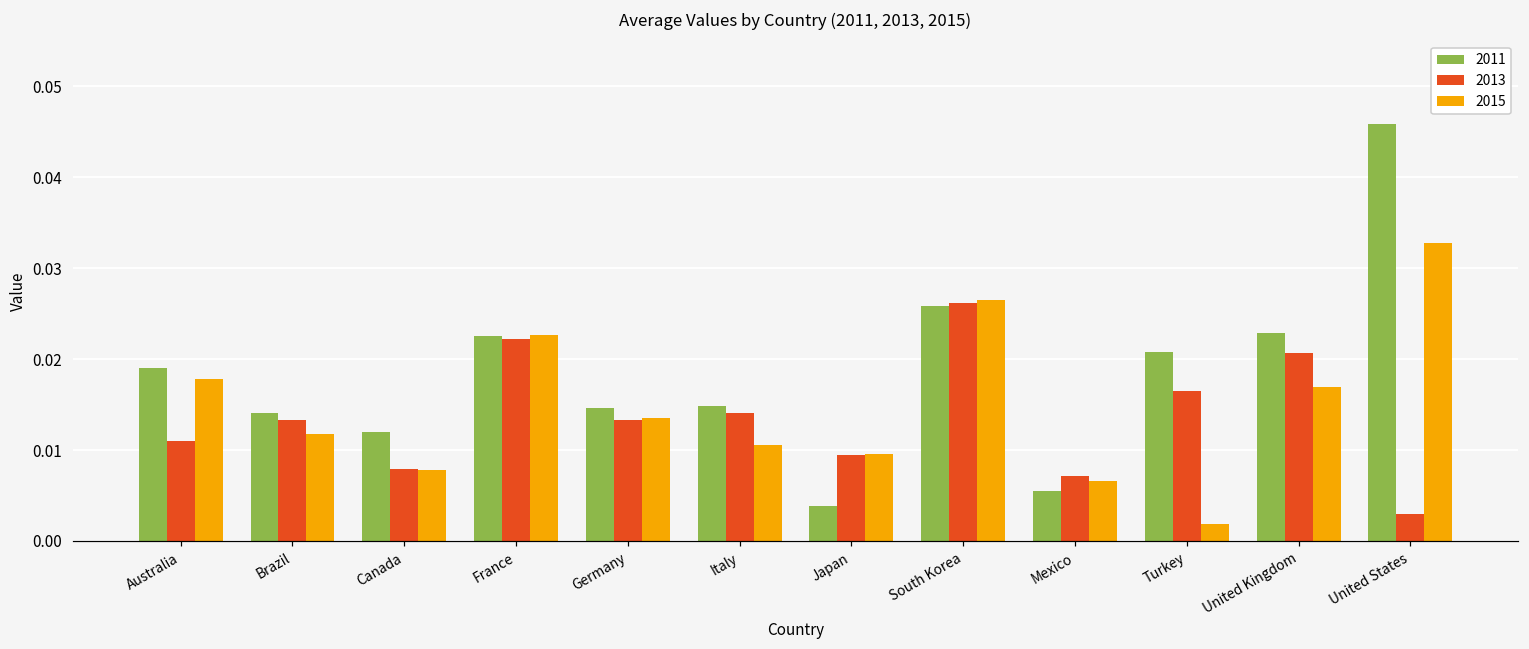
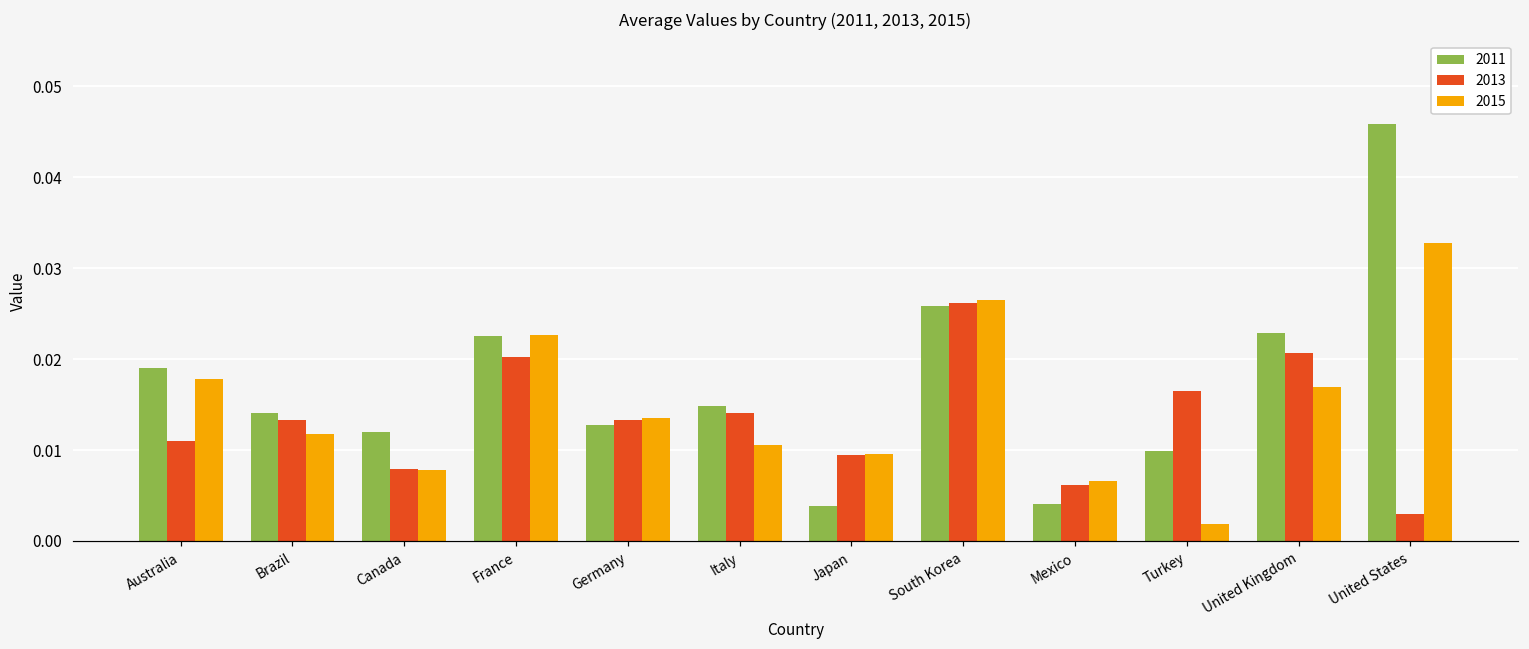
  {
    "2011": {
      "Australia": 0.019,
      "Brazil": 0.014,
      "Canada": 0.012,
      "France": 0.023,
-     "Germany": 0.015,
+     "Germany": 0.013,
      "Italy": 0.015,
      "Japan": 0.004,
      "South Korea": 0.026,
-     "Mexico": 0.005,
-     "Turkey": 0.021,
+     "Mexico": 0.004,
+     "Turkey": 0.010,
      "United Kingdom": 0.023,
      "United States": 0.046
    },
    "2013": {
      "Australia": 0.011,
      "Brazil": 0.013,
      "Canada": 0.008,
-     "France": 0.022,
+     "France": 0.020,
      "Germany": 0.013,
      "Italy": 0.014,
      "Japan": 0.010,
      "South Korea": 0.026,
-     "Mexico": 0.007,
+     "Mexico": 0.006,
      "Turkey": 0.017,
      "United Kingdom": 0.021,
      "United States": 0.003
    },
    "2015": {
      "Australia": 0.018,
      "Brazil": 0.012,
      "Canada": 0.008,
      "France": 0.023,
      "Germany": 0.014,
      "Italy": 0.011,
      "Japan": 0.010,
      "South Korea": 0.027,
      "Mexico": 0.007,
      "Turkey": 0.002,
      "United Kingdom": 0.017,
      "United States": 0.033
    }
  }
